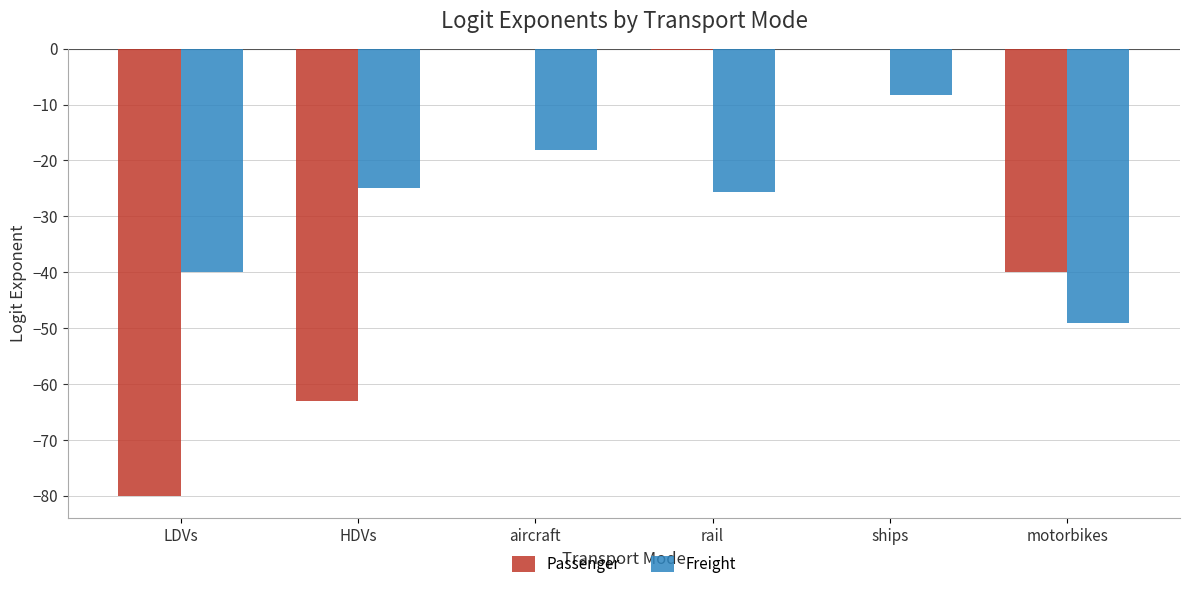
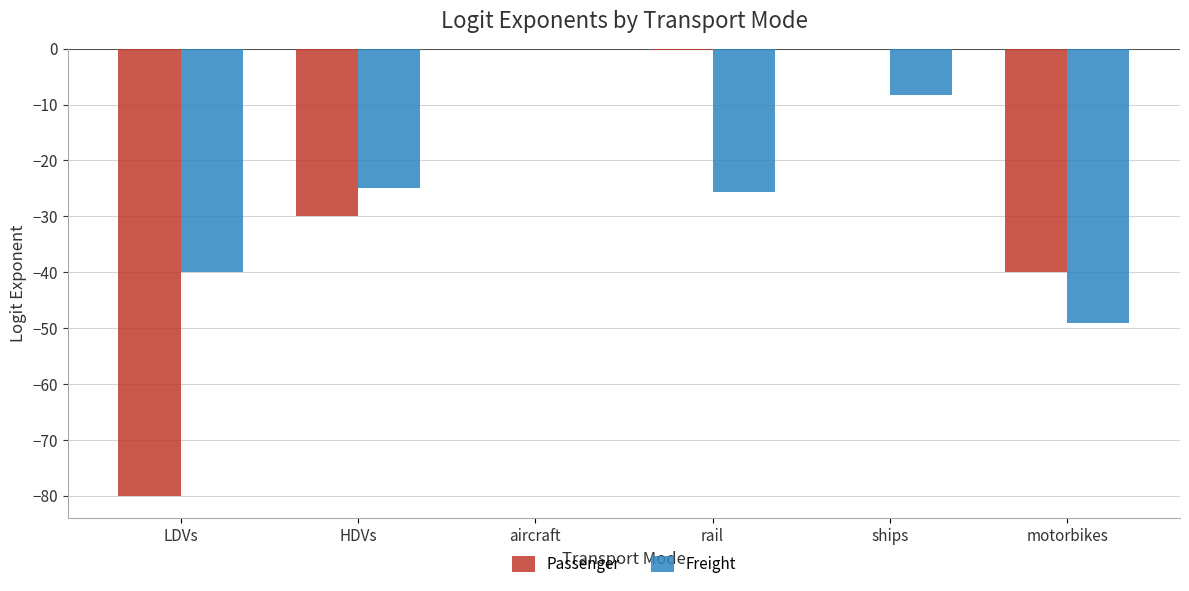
  {
    "Passenger": {
      "LDVs": -80,
-     "HDVs": -63,
+     "HDVs": -30,
      "motorbikes": -40
    },
    "Freight": {
      "LDVs": -40,
      "HDVs": -25,
-     "aircraft": -18,
+     "aircraft": 0,
      "rail": -26,
      "ships": -8,
      "motorbikes": -49
    }
  }
